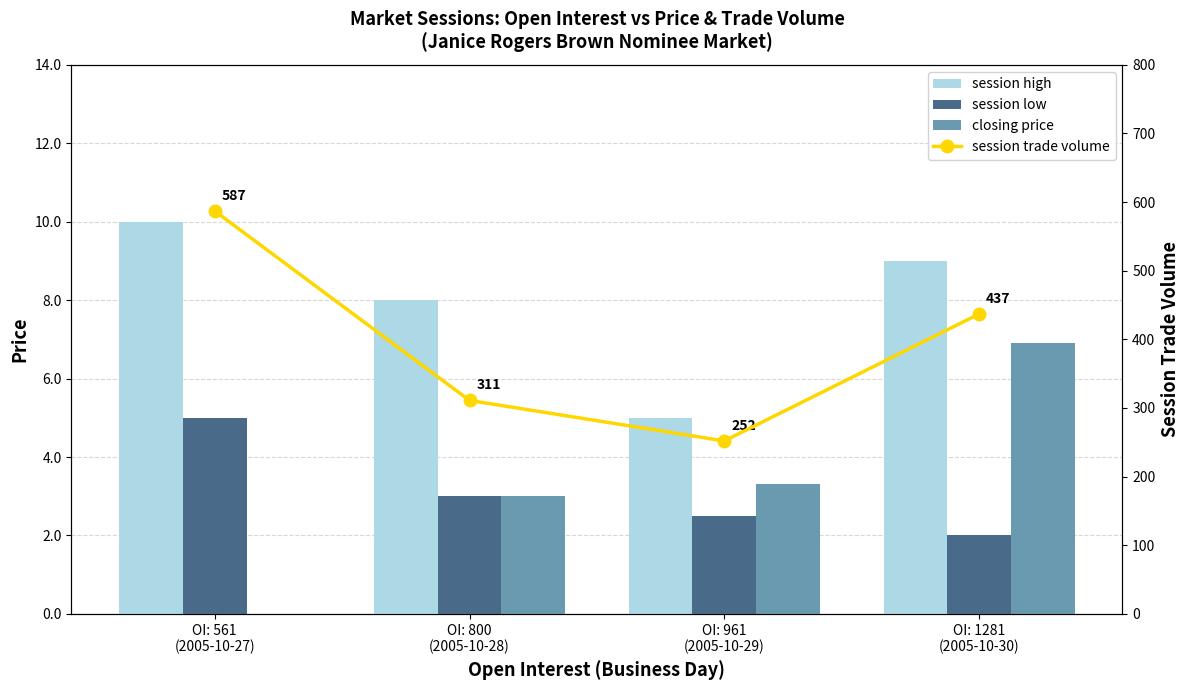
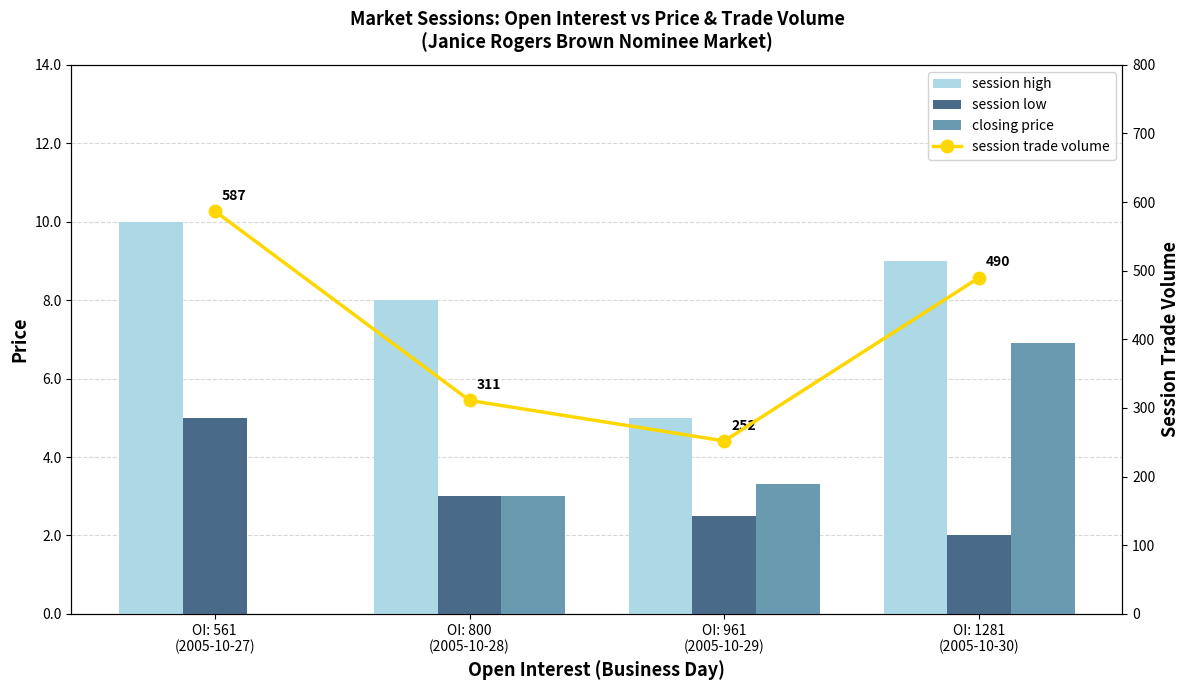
  {
    "session trade volume": {
      "OI: 561 (2005-10-27)": 587,
      "OI: 800 (2005-10-28)": 311,
      "OI: 961 (2005-10-29)": 252,
-     "OI: 1281 (2005-10-30)": 437
+     "OI: 1281 (2005-10-30)": 490
    }
  }
